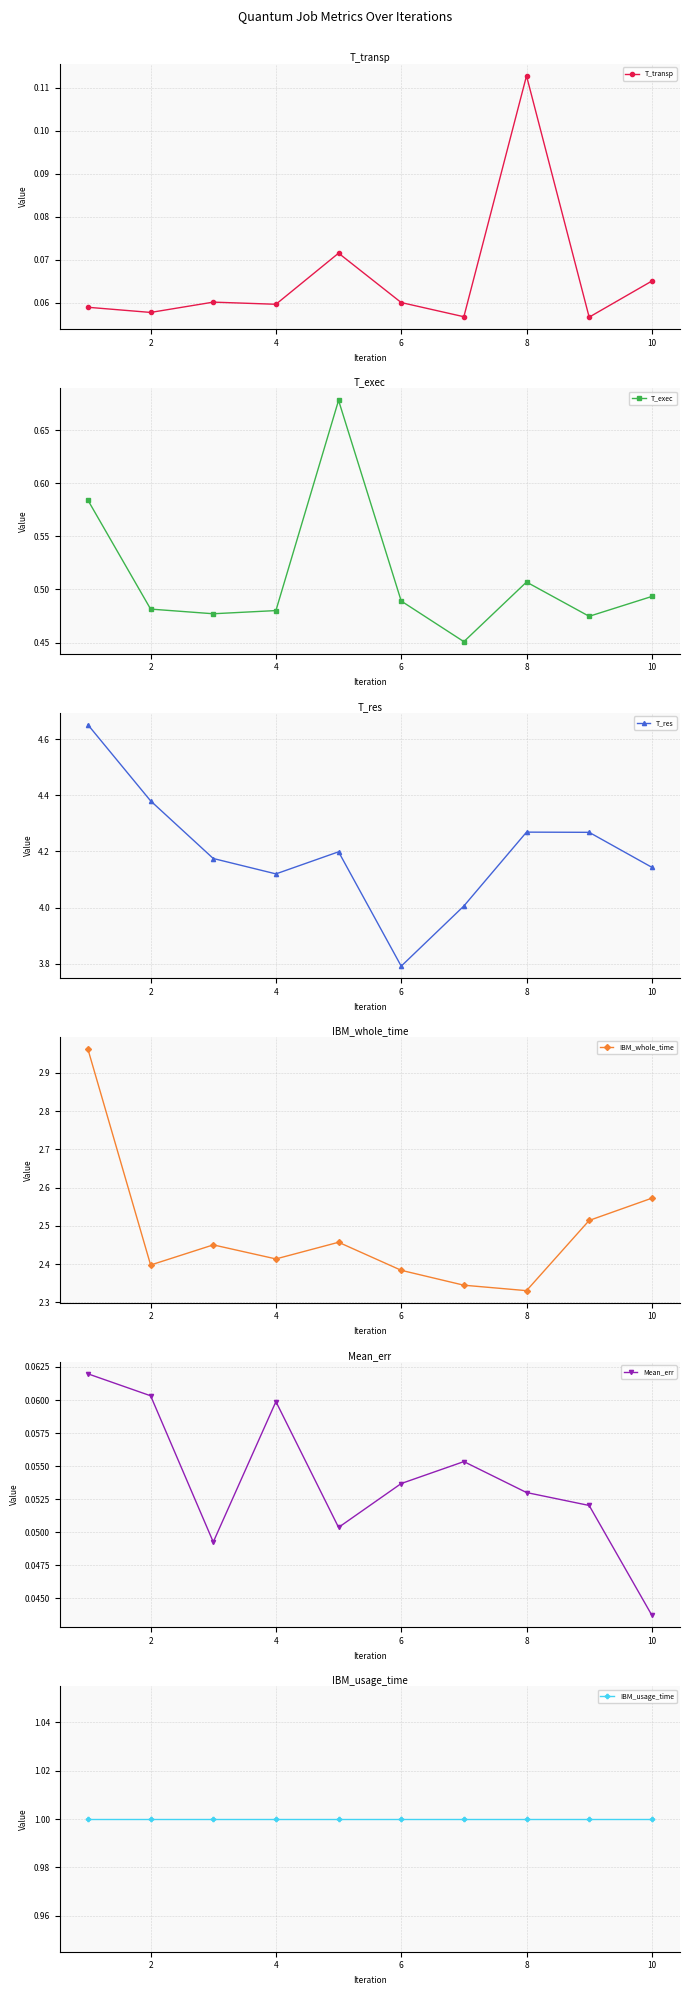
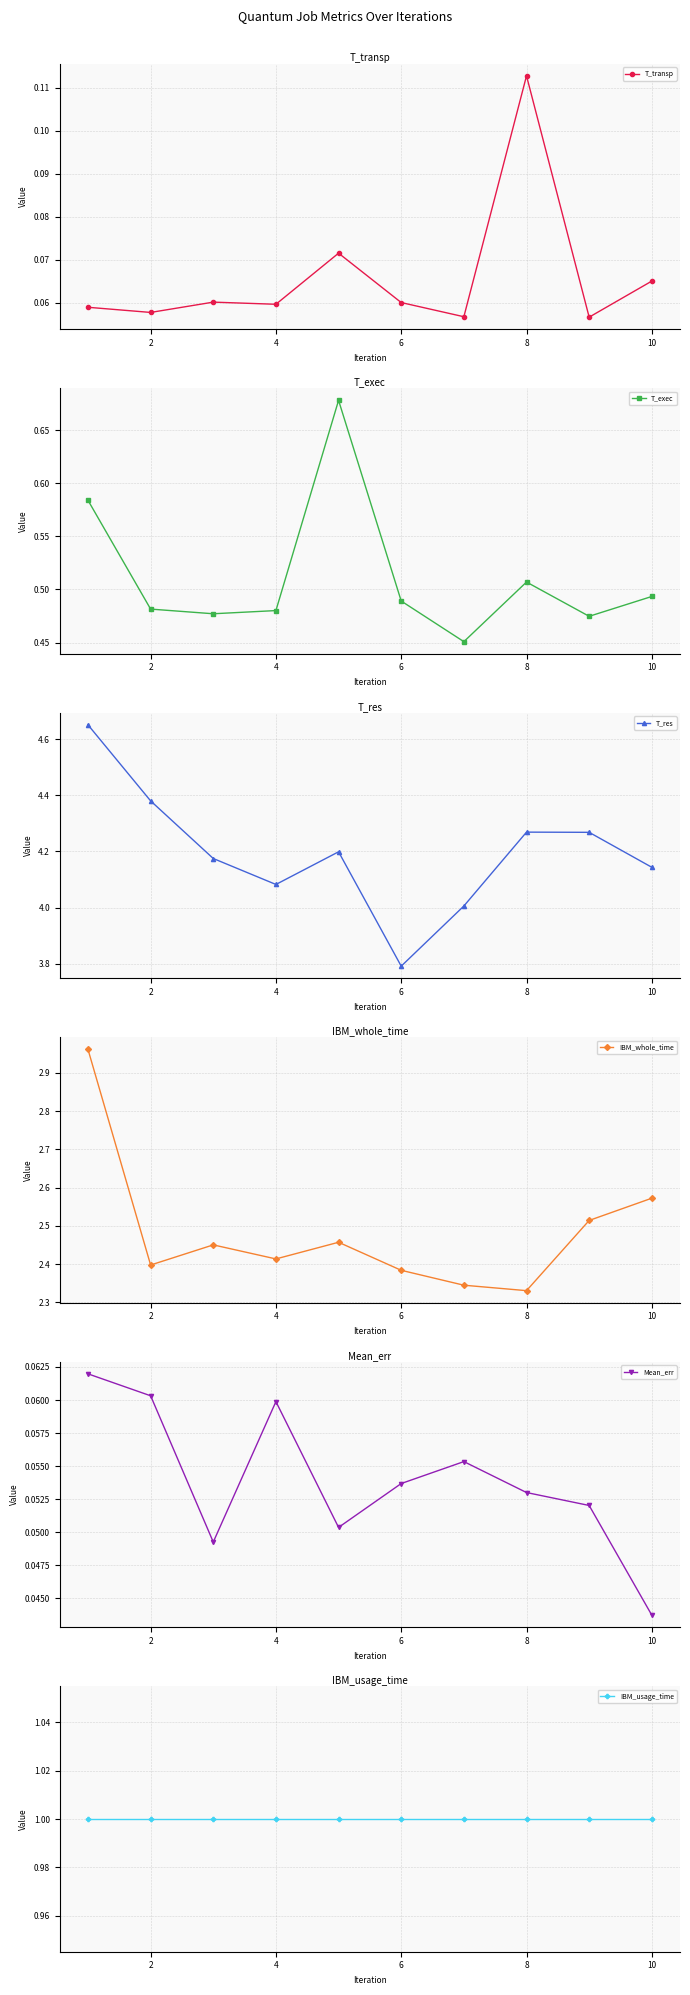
  {
    "T_transp": {
      "2": 0.058,
      "4": 0.060,
      "6": 0.060,
      "8": 0.113,
      "10": 0.065
    },
    "T_exec": {
      "2": 0.482,
      "4": 0.480,
      "6": 0.489,
      "8": 0.507,
      "10": 0.493
    },
    "T_res": {
      "2": 4.38,
-     "4": 4.12,
+     "4": 4.08,
      "6": 3.79,
      "8": 4.27,
      "10": 4.14
    },
    "IBM_whole_time": {
      "2": 2.40,
      "4": 2.41,
      "6": 2.38,
      "8": 2.33,
      "10": 2.57
    },
    "Mean_err": {
      "2": 0.0603,
      "4": 0.0599,
      "6": 0.0537,
      "8": 0.0530,
      "10": 0.0437
    },
    "IBM_usage_time": {
      "2": 1.000,
      "4": 1.000,
      "6": 1.000,
      "8": 1.000,
      "10": 1.000
    }
  }
